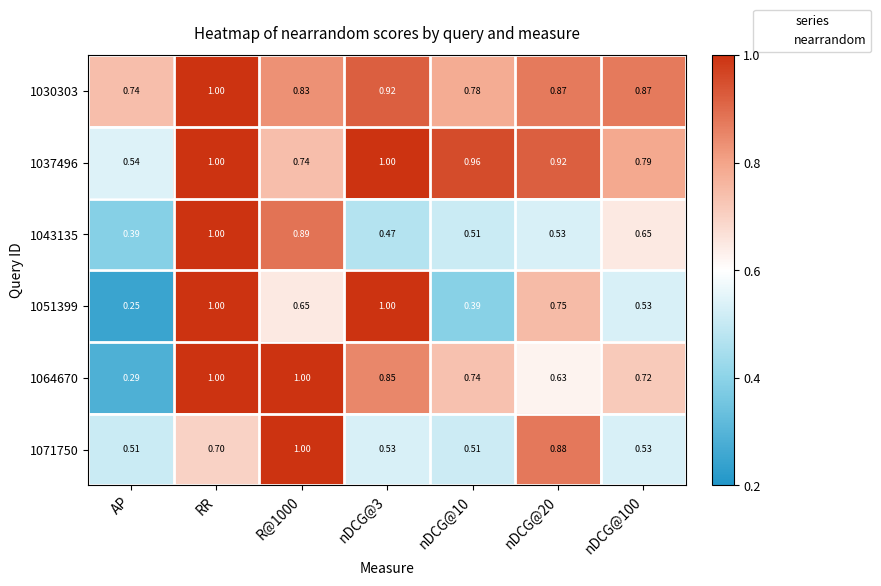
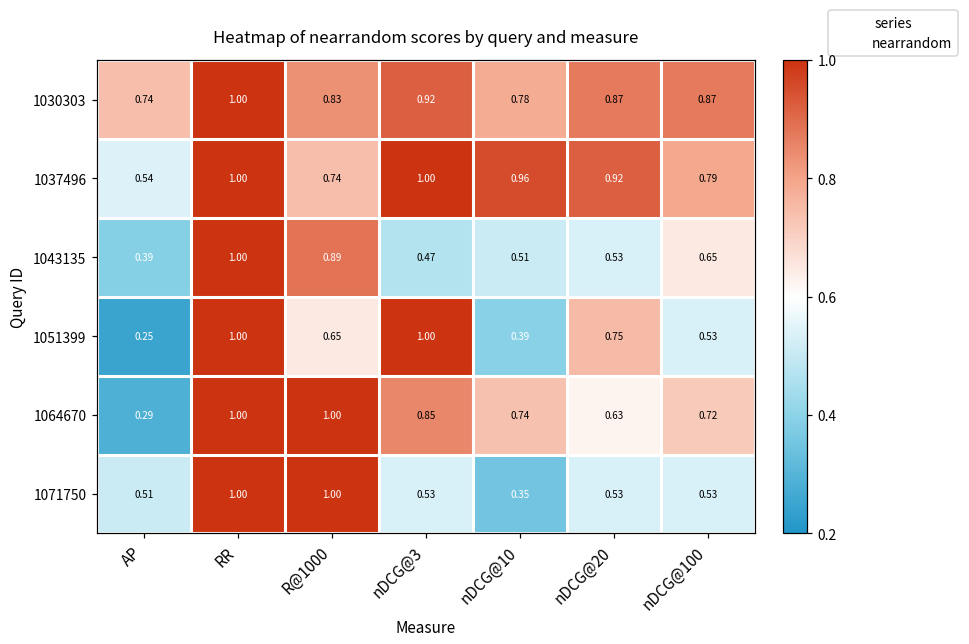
  {
    "1030303": {
      "AP": 0.74,
      "RR": 1.00,
      "R@1000": 0.83,
      "nDCG@3": 0.92,
      "nDCG@10": 0.78,
      "nDCG@20": 0.87,
      "nDCG@100": 0.87
    },
    "1037496": {
      "AP": 0.54,
      "RR": 1.00,
      "R@1000": 0.74,
      "nDCG@3": 1.00,
      "nDCG@10": 0.96,
      "nDCG@20": 0.92,
      "nDCG@100": 0.79
    },
    "1043135": {
      "AP": 0.39,
      "RR": 1.00,
      "R@1000": 0.89,
      "nDCG@3": 0.47,
      "nDCG@10": 0.51,
      "nDCG@20": 0.53,
      "nDCG@100": 0.65
    },
    "1051399": {
      "AP": 0.25,
      "RR": 1.00,
      "R@1000": 0.65,
      "nDCG@3": 1.00,
      "nDCG@10": 0.39,
      "nDCG@20": 0.75,
      "nDCG@100": 0.53
    },
    "1064670": {
      "AP": 0.29,
      "RR": 1.00,
      "R@1000": 1.00,
      "nDCG@3": 0.85,
      "nDCG@10": 0.74,
      "nDCG@20": 0.63,
      "nDCG@100": 0.72
    },
    "1071750": {
      "AP": 0.51,
-     "RR": 0.70,
+     "RR": 1.00,
      "R@1000": 1.00,
      "nDCG@3": 0.53,
-     "nDCG@10": 0.51,
-     "nDCG@20": 0.88,
+     "nDCG@10": 0.35,
+     "nDCG@20": 0.53,
      "nDCG@100": 0.53
    }
  }
